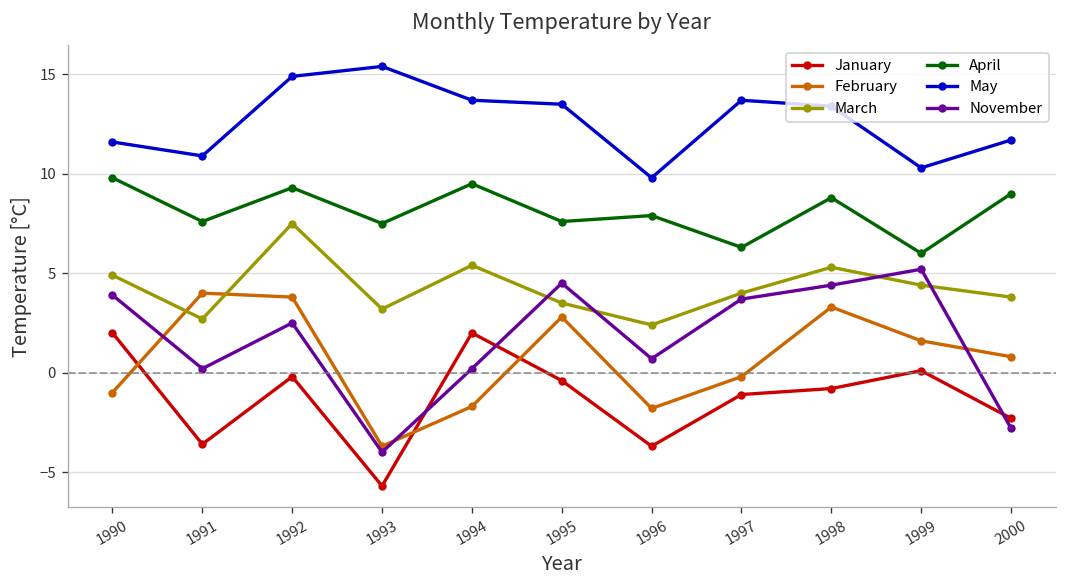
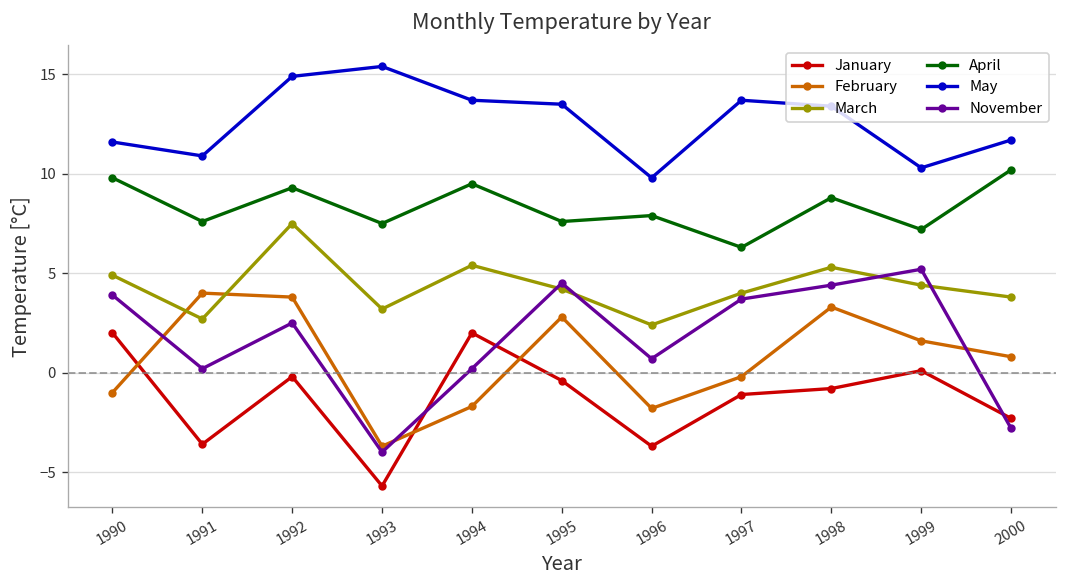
  {
    "January": {
      "1990": 2.0,
      "1991": -3.6,
      "1992": -0.2,
      "1993": -5.7,
      "1994": 2.0,
      "1995": -0.4,
      "1996": -3.7,
      "1997": -1.1,
      "1998": -0.8,
      "1999": 0.1,
      "2000": -2.3
    },
    "February": {
      "1990": -1.0,
      "1991": 4.0,
      "1992": 3.8,
      "1993": -3.7,
      "1994": -1.7,
      "1995": 2.8,
      "1996": -1.8,
      "1997": -0.2,
      "1998": 3.3,
      "1999": 1.6,
      "2000": 0.8
    },
    "March": {
      "1990": 4.9,
      "1991": 2.7,
      "1992": 7.5,
      "1993": 3.2,
      "1994": 5.4,
-     "1995": 3.5,
+     "1995": 4.2,
      "1996": 2.4,
      "1997": 4.0,
      "1998": 5.3,
      "1999": 4.4,
      "2000": 3.8
    },
    "April": {
      "1990": 9.8,
      "1991": 7.6,
      "1992": 9.3,
      "1993": 7.5,
      "1994": 9.5,
      "1995": 7.6,
      "1996": 7.9,
      "1997": 6.3,
      "1998": 8.8,
-     "1999": 6.0,
-     "2000": 9.0
+     "1999": 7.2,
+     "2000": 10.2
    },
    "May": {
      "1990": 11.6,
      "1991": 10.9,
      "1992": 14.9,
      "1993": 15.4,
      "1994": 13.7,
      "1995": 13.5,
      "1996": 9.8,
      "1997": 13.7,
      "1999": 10.3,
      "2000": 11.7
    },
    "November": {
      "1990": 3.9,
      "1991": 0.2,
      "1992": 2.5,
      "1993": -4.0,
      "1994": 0.2,
      "1995": 4.5,
      "1996": 0.7,
      "1997": 3.7,
      "1998": 4.4,
      "1999": 5.2,
      "2000": -2.8
    }
  }
